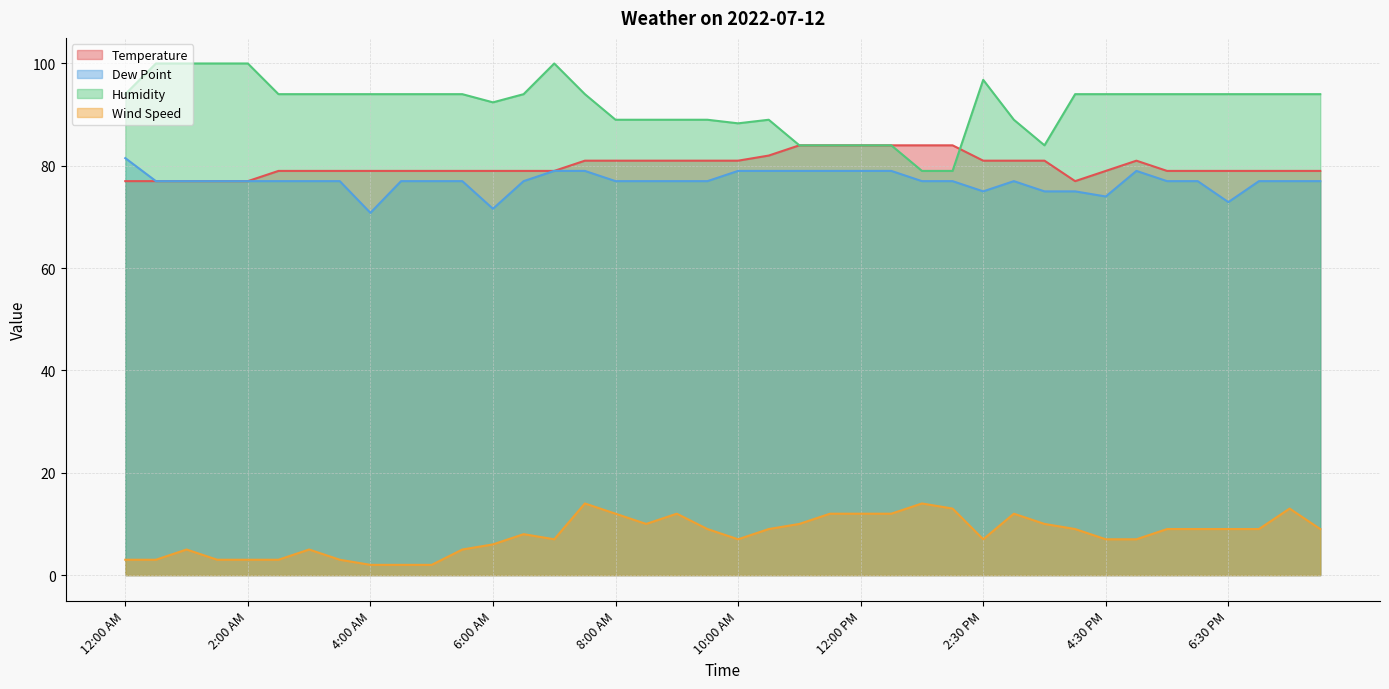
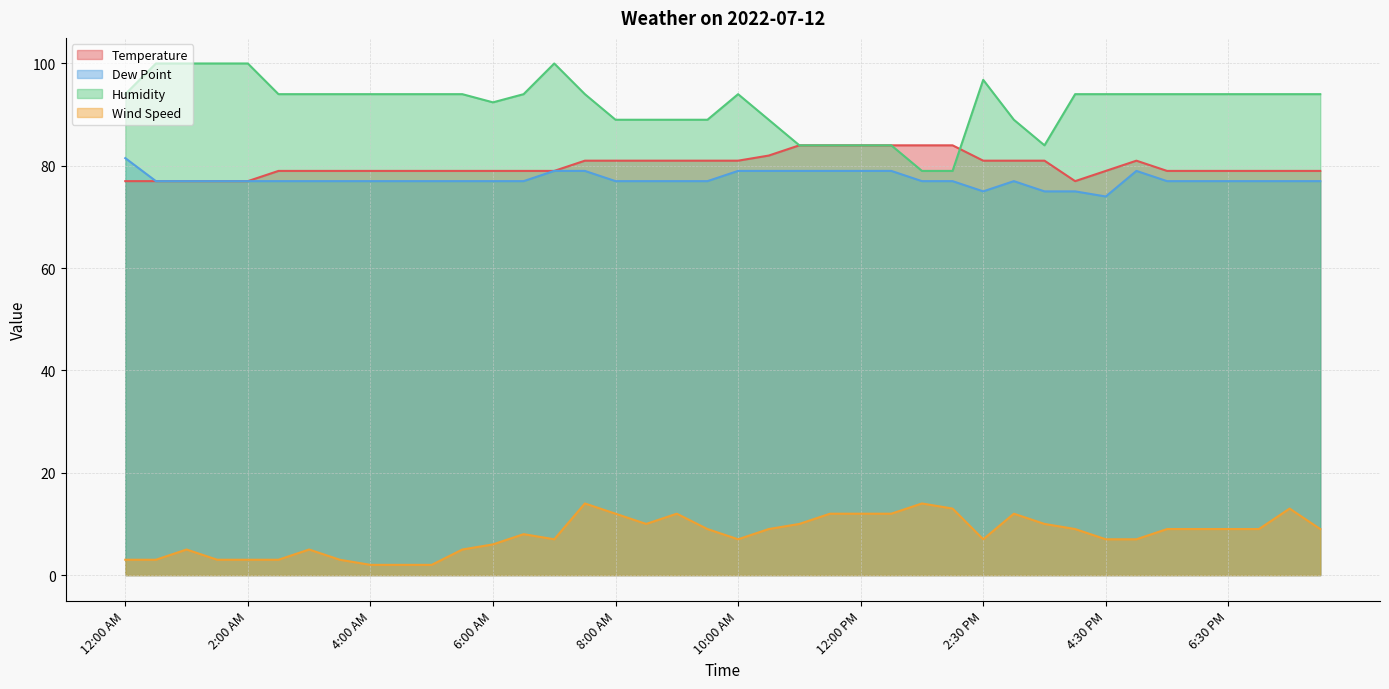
  {
    "Dew Point": {
      "12:00 AM": 82,
-     "4:00 AM": 71,
-     "6:00 AM": 72,
+     "4:00 AM": 77,
+     "6:00 AM": 77,
      "8:00 AM": 77,
      "10:00 AM": 79,
      "12:00 PM": 79,
      "2:30 PM": 75,
      "4:30 PM": 74,
-     "6:30 PM": 73
+     "6:30 PM": 77
    },
    "Humidity": {
      "2:00 AM": 100,
      "4:00 AM": 94,
      "6:00 AM": 92,
      "8:00 AM": 89,
-     "10:00 AM": 88,
+     "10:00 AM": 94,
      "2:30 PM": 97,
      "4:30 PM": 94,
      "6:30 PM": 94
    }
  }
